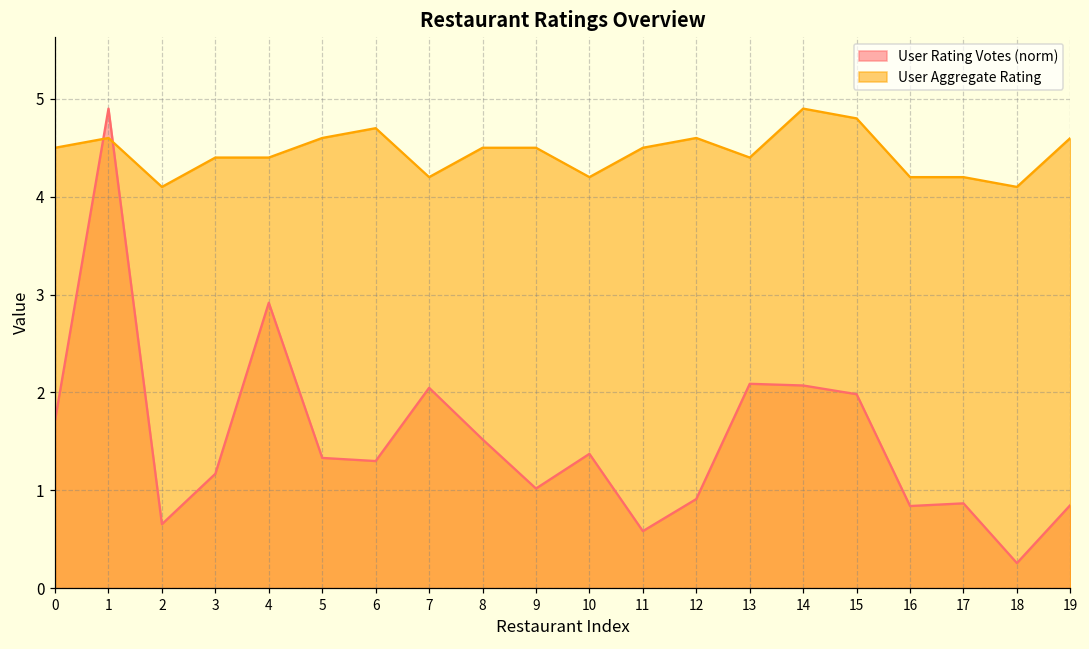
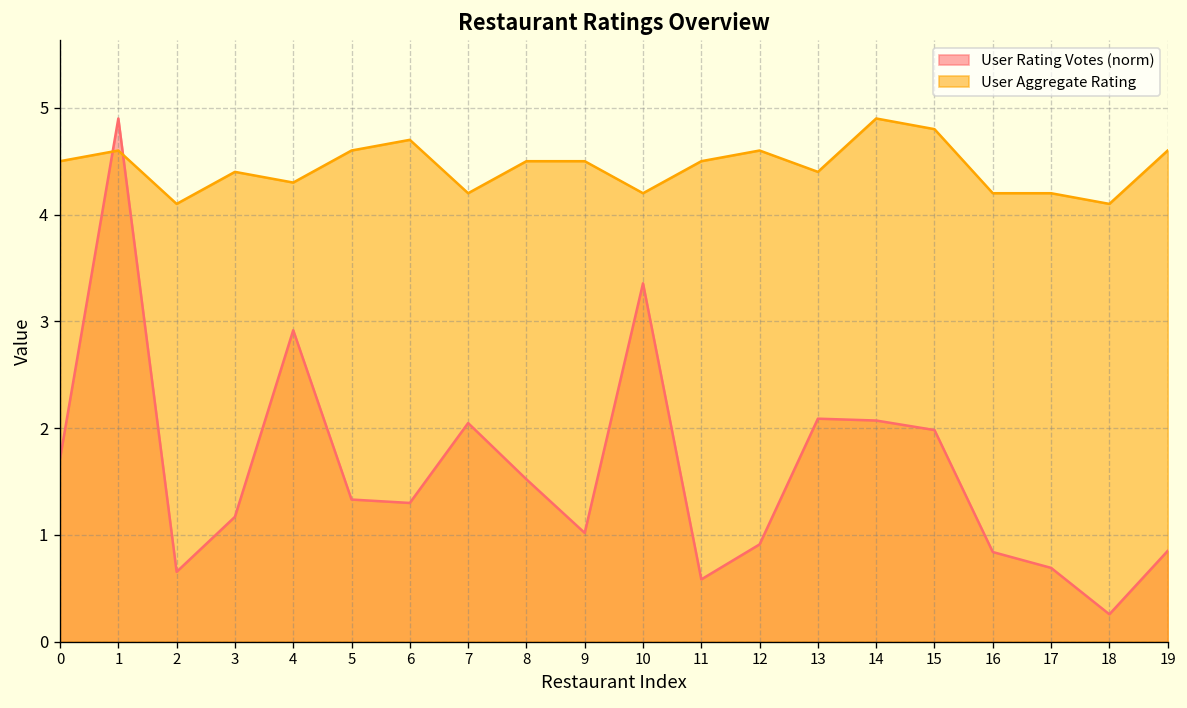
  {
    "User Rating Votes (norm)": {
      "0": 1.7,
      "1": 4.9,
      "2": 0.7,
      "3": 1.2,
      "4": 2.9,
      "5": 1.3,
      "6": 1.3,
      "7": 2.0,
      "8": 1.5,
      "9": 1.0,
-     "10": 1.4,
+     "10": 3.4,
      "11": 0.6,
      "12": 0.9,
      "13": 2.1,
      "14": 2.1,
      "15": 2.0,
      "16": 0.8,
-     "17": 0.9,
+     "17": 0.7,
      "18": 0.3,
      "19": 0.9
    },
    "User Aggregate Rating": {
      "0": 4.5,
      "1": 4.6,
      "2": 4.1,
      "3": 4.4,
-     "4": 4.4,
+     "4": 4.3,
      "5": 4.6,
      "6": 4.7,
      "7": 4.2,
      "8": 4.5,
      "9": 4.5,
      "10": 4.2,
      "11": 4.5,
      "12": 4.6,
      "13": 4.4,
      "14": 4.9,
      "15": 4.8,
      "16": 4.2,
      "17": 4.2,
      "18": 4.1,
      "19": 4.6
    }
  }
